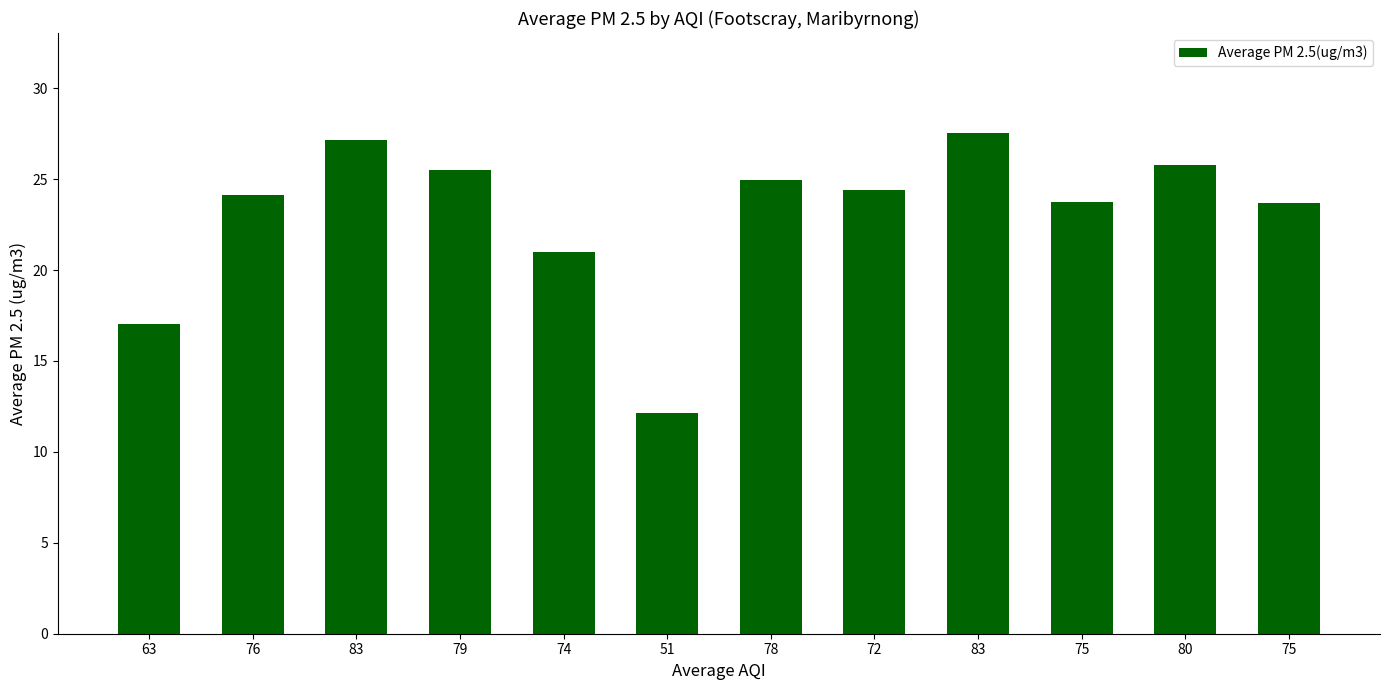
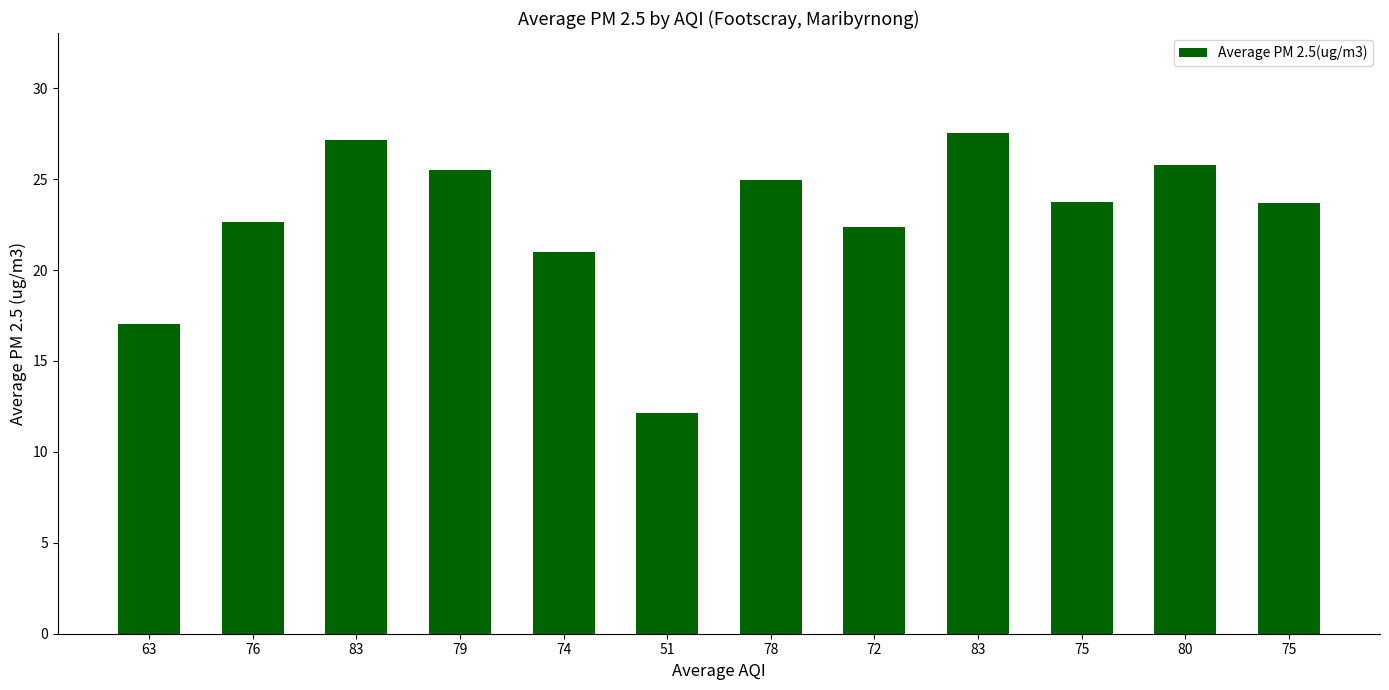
  {
    "63": 17.0,
-   "76": 24.1,
+   "76": 22.6,
    "79": 25.5,
    "74": 21.0,
    "51": 12.1,
    "78": 25.0,
-   "72": 24.4,
+   "72": 22.4,
    "80": 25.8
  }
